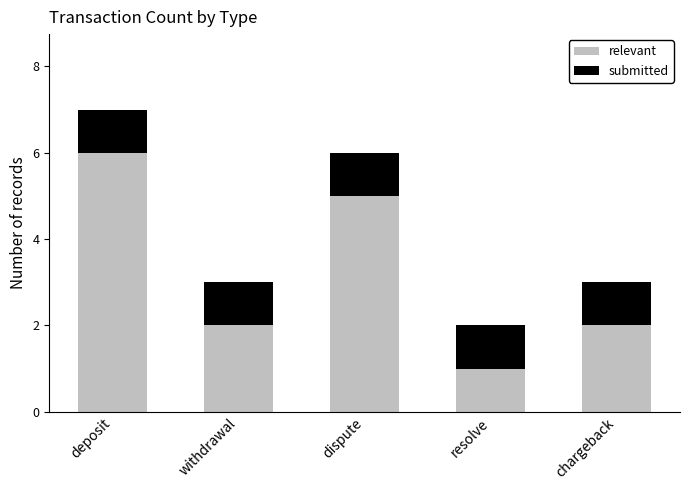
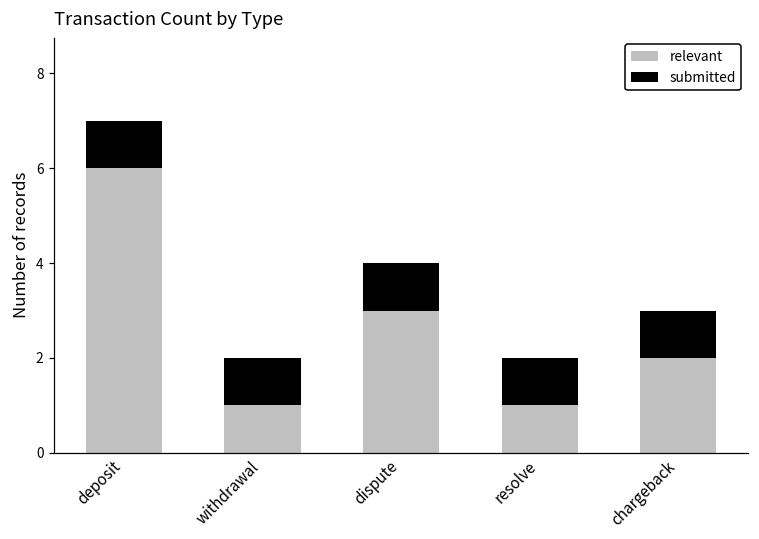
  {
    "relevant": {
      "deposit": 6,
-     "withdrawal": 2,
-     "dispute": 5,
+     "withdrawal": 1,
+     "dispute": 3,
      "resolve": 1,
      "chargeback": 2
    },
    "submitted": {
      "deposit": 1,
      "withdrawal": 1,
      "dispute": 1,
      "resolve": 1,
      "chargeback": 1
    }
  }
